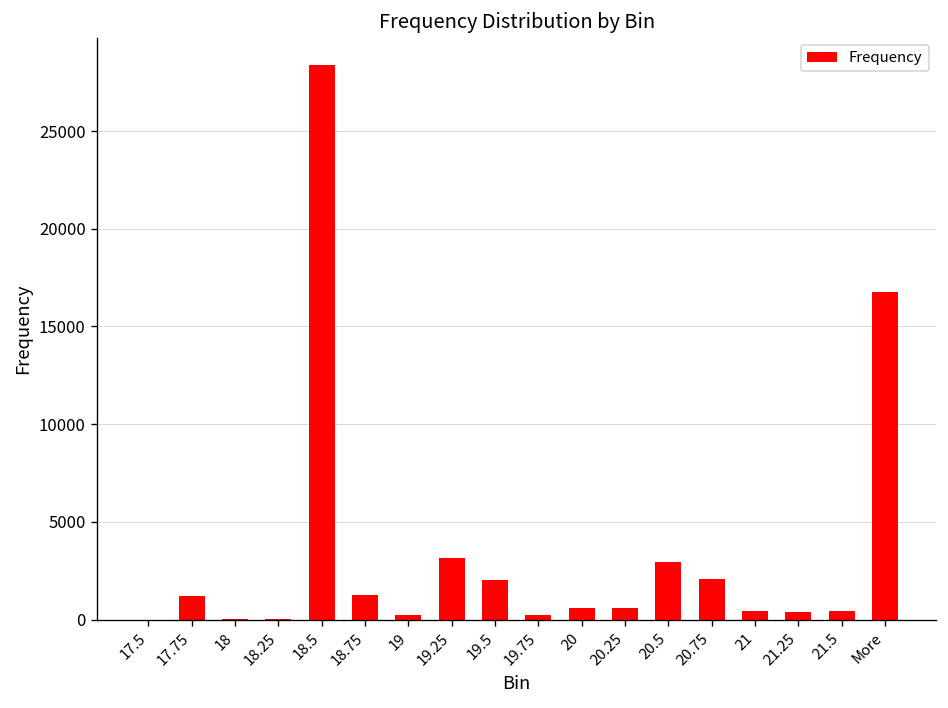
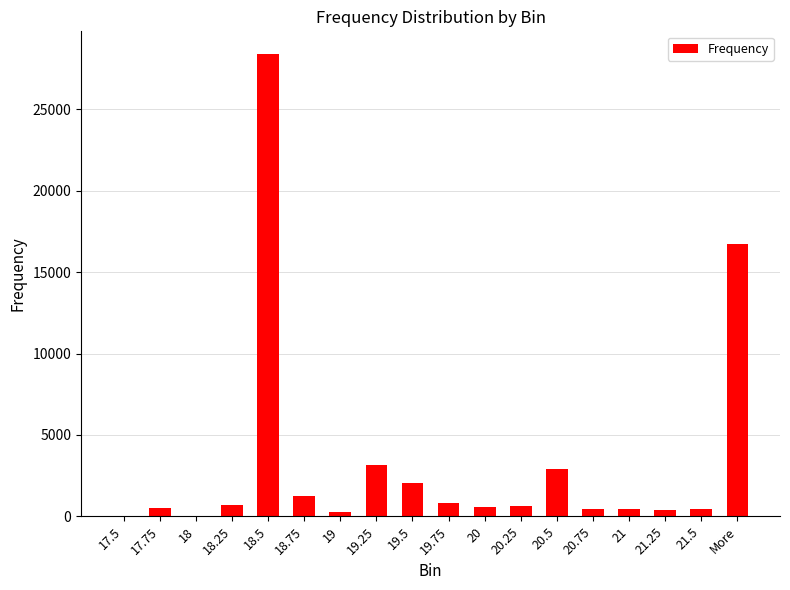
  {
    "17.5": 0,
-   "17.75": 1200,
-   "18.25": 0,
+   "17.75": 500,
+   "18.25": 700,
    "18.5": 28400,
    "18.75": 1300,
    "19": 300,
    "19.25": 3200,
    "19.5": 2000,
-   "19.75": 300,
+   "19.75": 800,
    "20": 600,
    "20.25": 600,
    "20.5": 2900,
-   "20.75": 2100,
+   "20.75": 500,
    "21": 400,
    "21.25": 400,
    "21.5": 400,
    "More": 16700
  }
